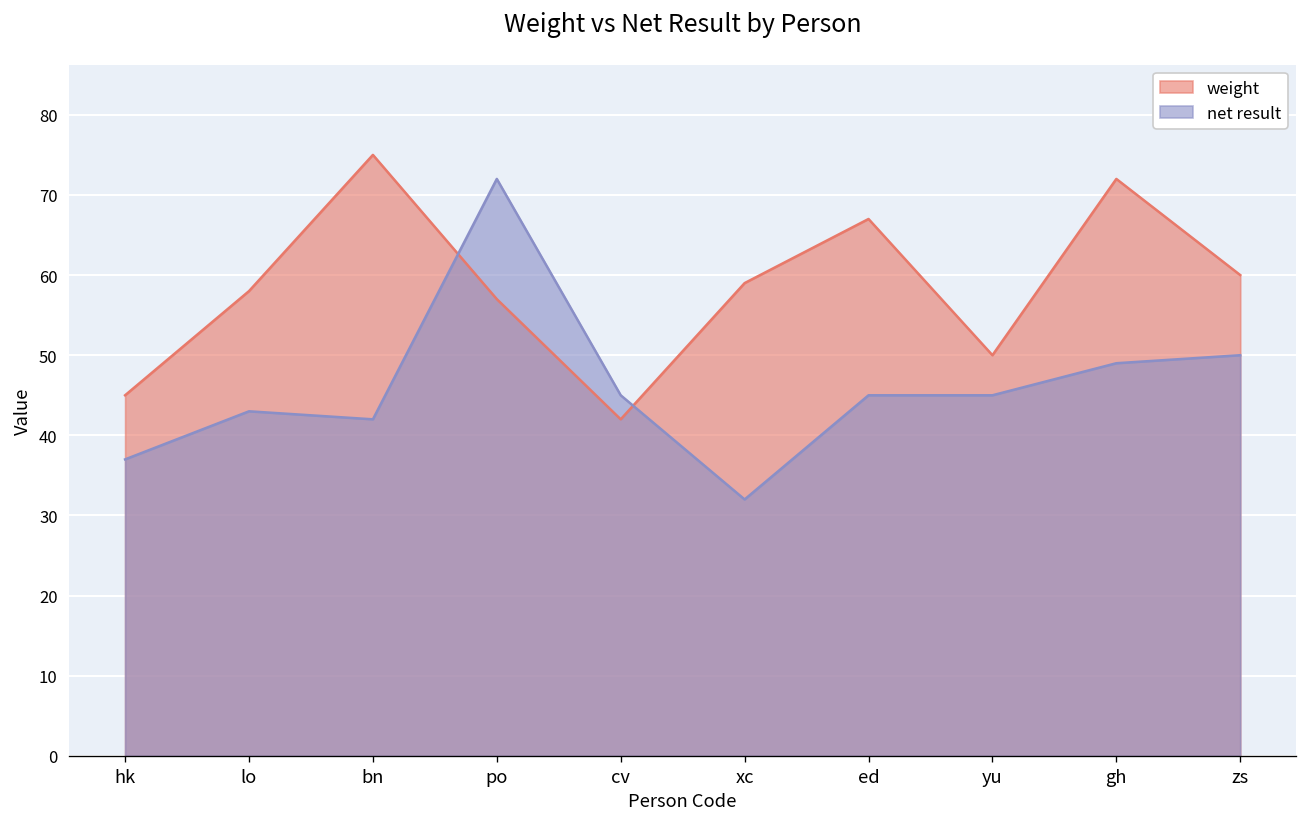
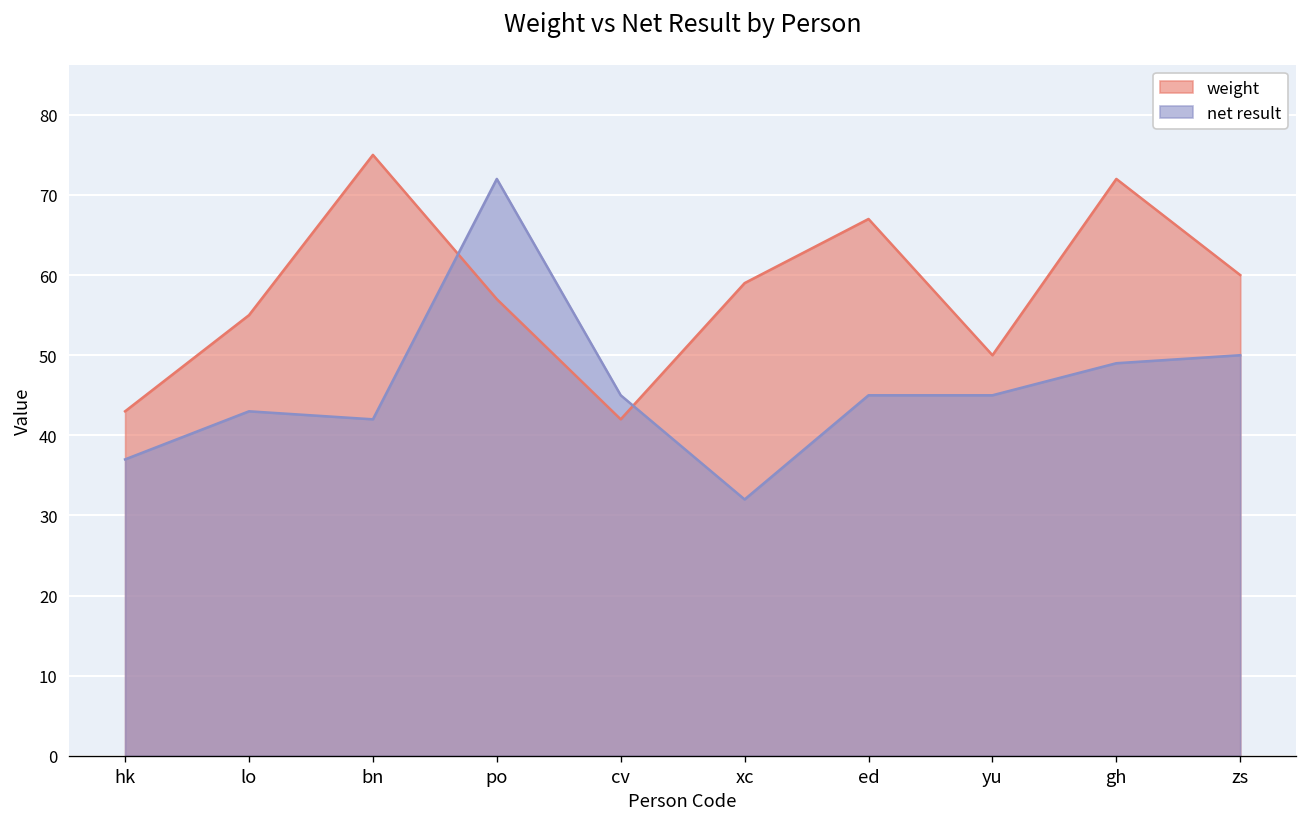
  {
    "weight": {
-     "hk": 45,
-     "lo": 58,
+     "hk": 43,
+     "lo": 55,
      "bn": 75,
      "po": 57,
      "cv": 42,
      "xc": 59,
      "ed": 67,
      "yu": 50,
      "gh": 72,
      "zs": 60
    },
    "net result": {
      "hk": 37,
      "lo": 43,
      "bn": 42,
      "po": 72,
      "cv": 45,
      "xc": 32,
      "ed": 45,
      "yu": 45,
      "gh": 49,
      "zs": 50
    }
  }
